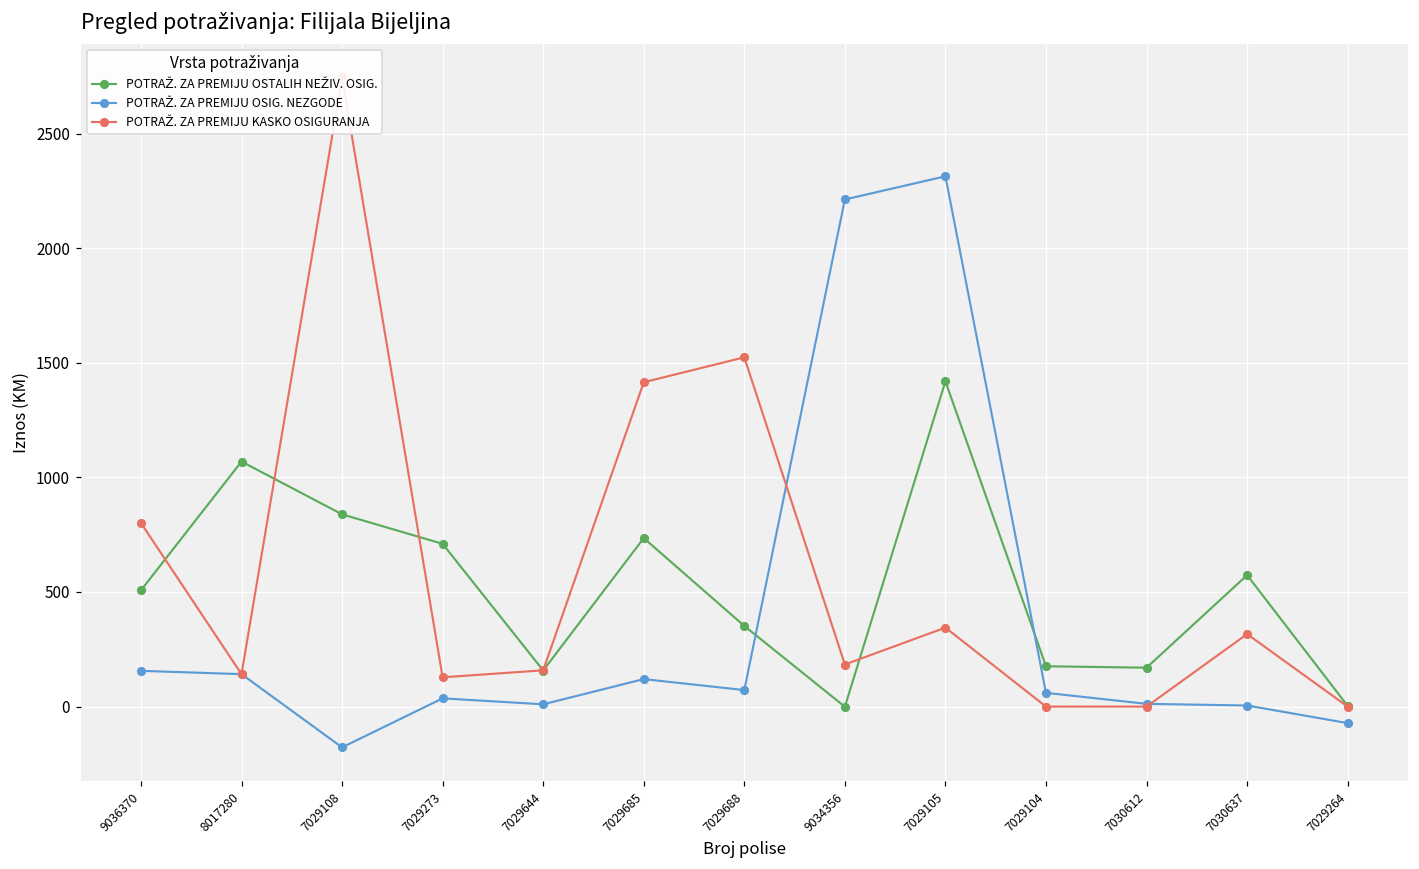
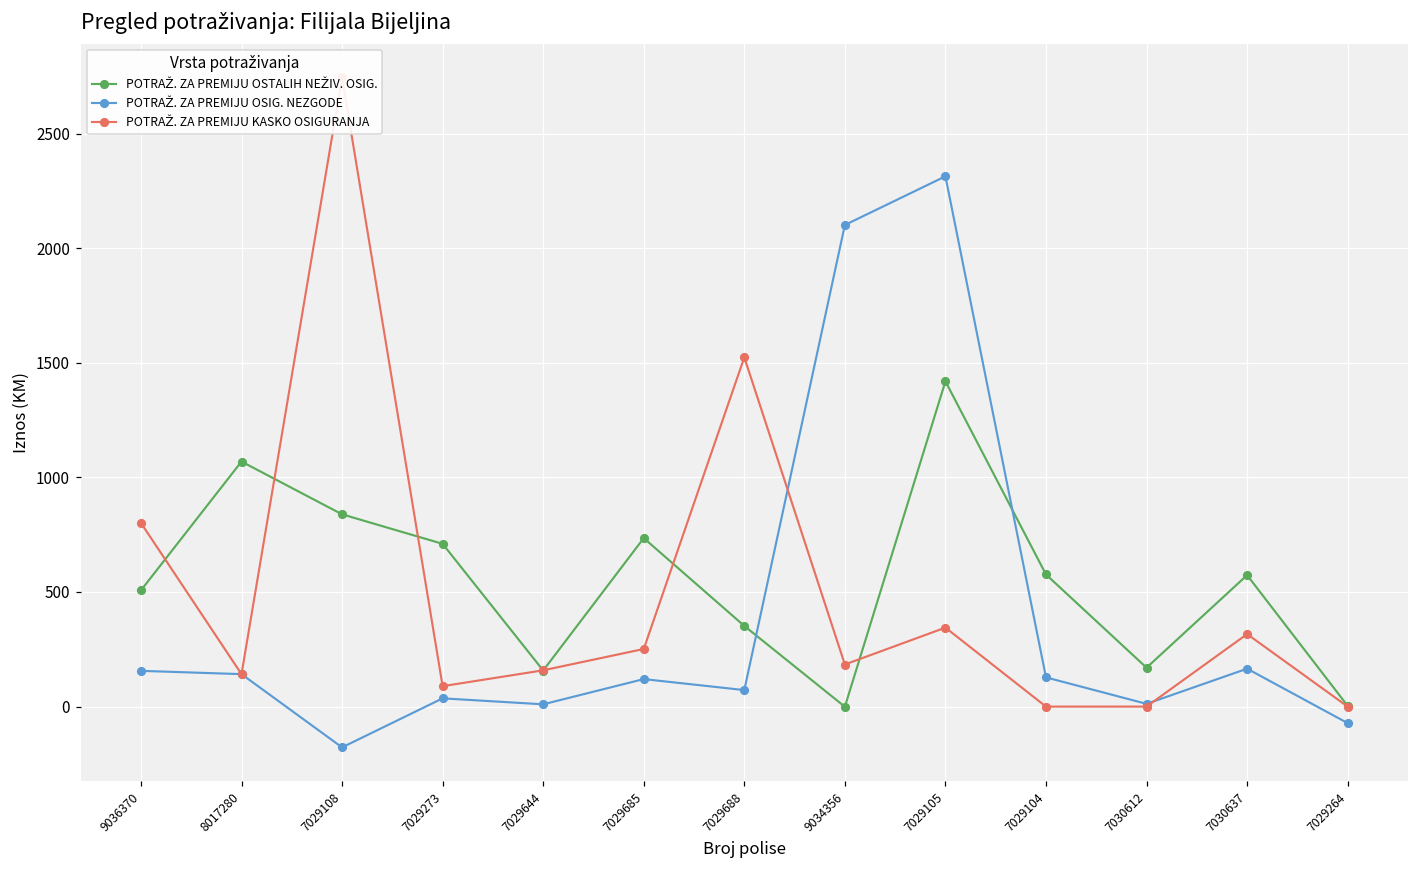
  {
    "POTRAŽ. ZA PREMIJU OSTALIH NEŽIV. OSIG.": {
      "9036370": 510,
      "8017280": 1070,
      "7029108": 840,
      "7029273": 710,
      "7029685": 740,
      "7029688": 350,
      "9034356": 0,
      "7029105": 1420,
-     "7029104": 180,
+     "7029104": 580,
      "7030612": 170,
      "7030637": 570
    },
    "POTRAŽ. ZA PREMIJU OSIG. NEZGODE": {
      "9036370": 160,
      "7029108": -180,
      "7029273": 40,
      "7029644": 10,
      "7029685": 120,
      "7029688": 70,
-     "9034356": 2210,
+     "9034356": 2100,
      "7029105": 2310,
-     "7029104": 60,
-     "7030637": 0,
+     "7029104": 130,
+     "7030637": 170,
      "7029264": -70
    },
    "POTRAŽ. ZA PREMIJU KASKO OSIGURANJA": {
      "9036370": 800,
-     "7029273": 130,
-     "7029685": 1410,
+     "7029273": 90,
+     "7029685": 250,
      "7029688": 1520,
      "9034356": 180,
      "7029105": 340,
      "7029104": 0,
      "7030637": 320
    }
  }
